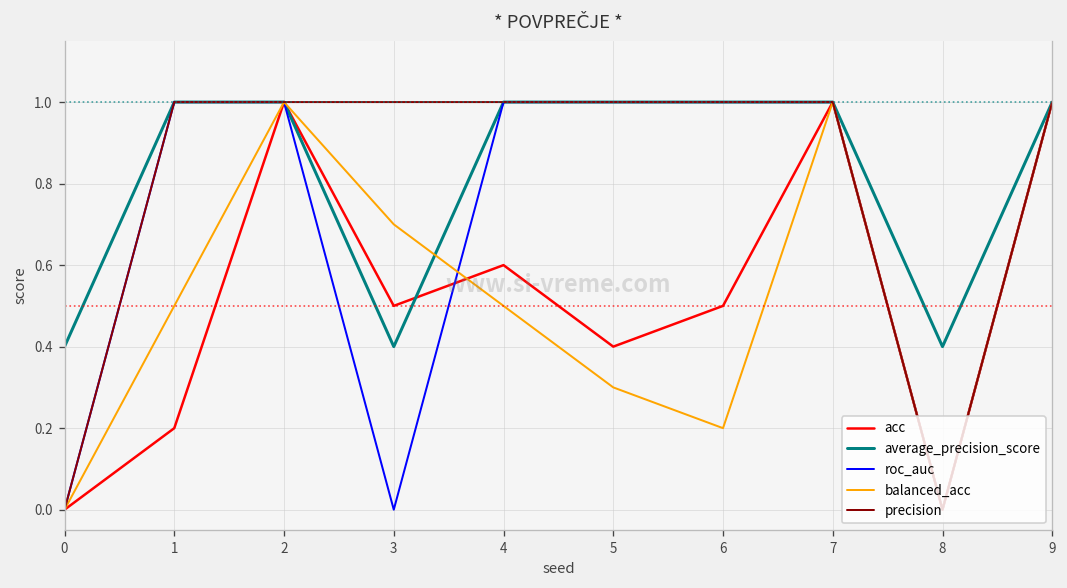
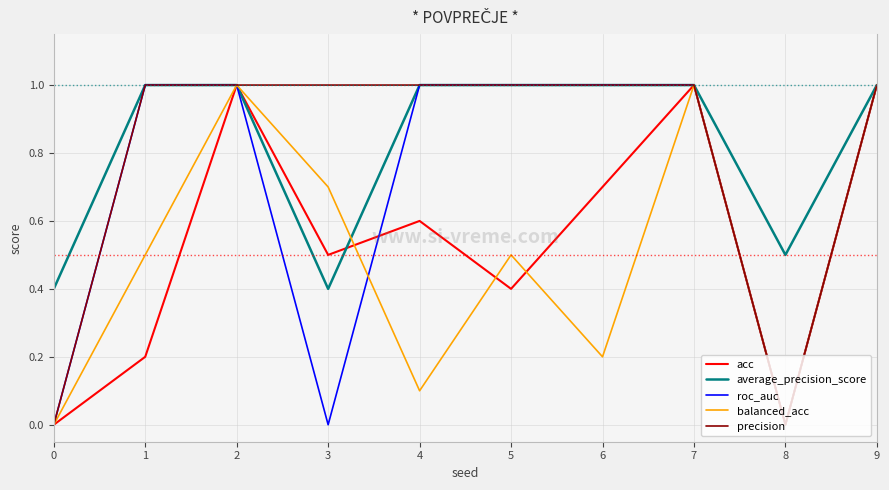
  {
    "acc": {
      "1": 0.2,
      "3": 0.5,
      "4": 0.6,
      "5": 0.4,
-     "6": 0.5
+     "6": 0.7
    },
    "average_precision_score": {
      "0": 0.4,
      "3": 0.4,
-     "8": 0.4
+     "8": 0.5
    },
    "roc_auc": {
      "3": 0.0
    },
    "balanced_acc": {
      "1": 0.5,
      "3": 0.7,
-     "4": 0.5,
-     "5": 0.3,
+     "4": 0.1,
+     "5": 0.5,
      "6": 0.2
    },
    "precision": {
      "3": 1.0
    }
  }
